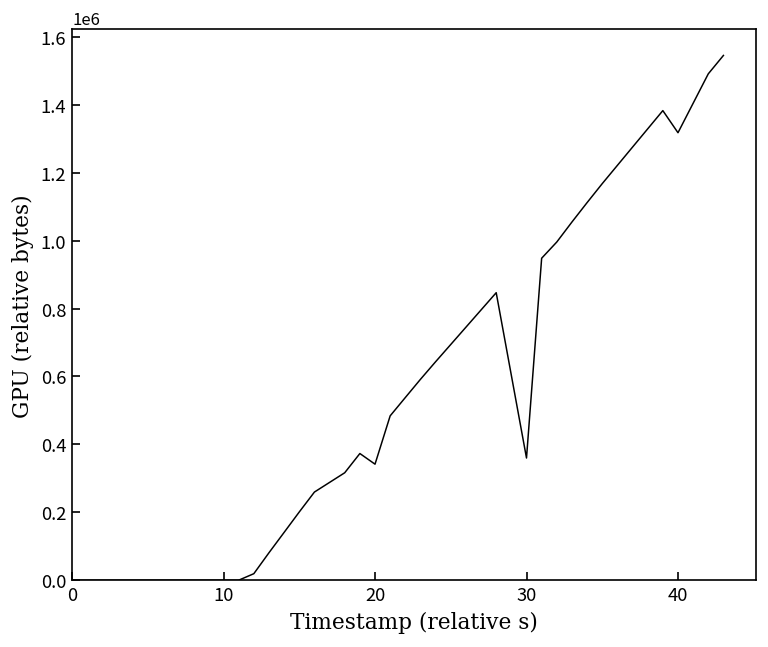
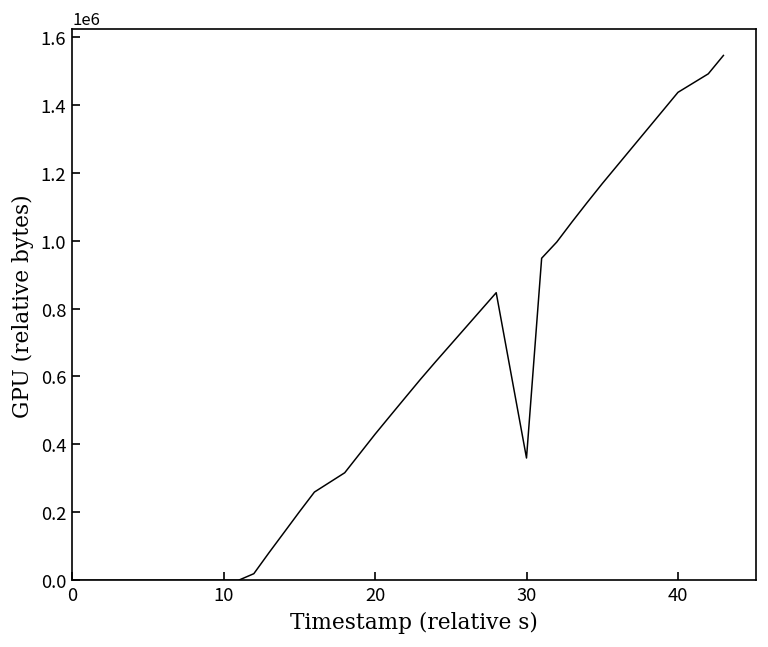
  {
    "0": 0,
    "10": 0,
-   "20": 340000,
+   "20": 430000,
    "30": 360000,
-   "40": 1320000
+   "40": 1440000
  }
